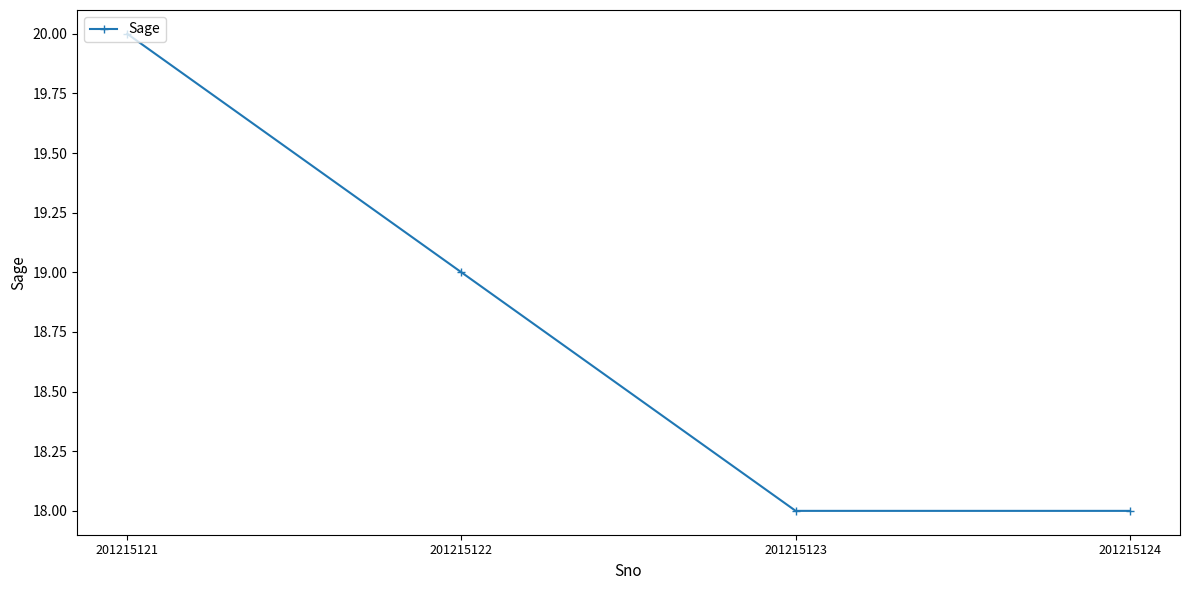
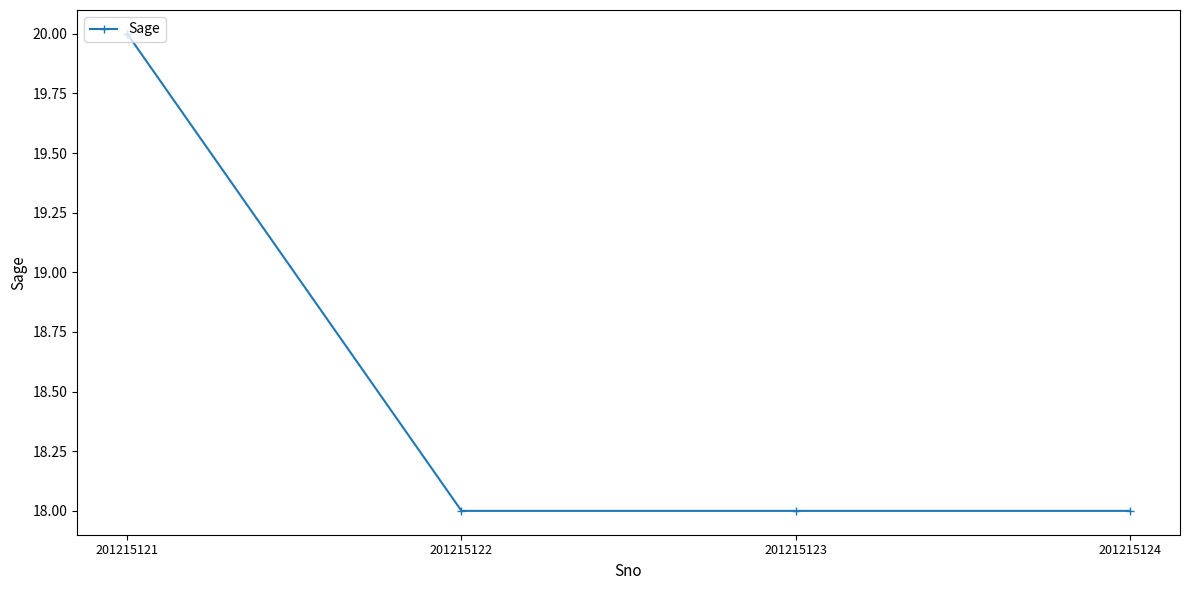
  {
-   "201215122": 19,
+   "201215122": 18,
    "201215123": 18,
    "201215124": 18
  }
